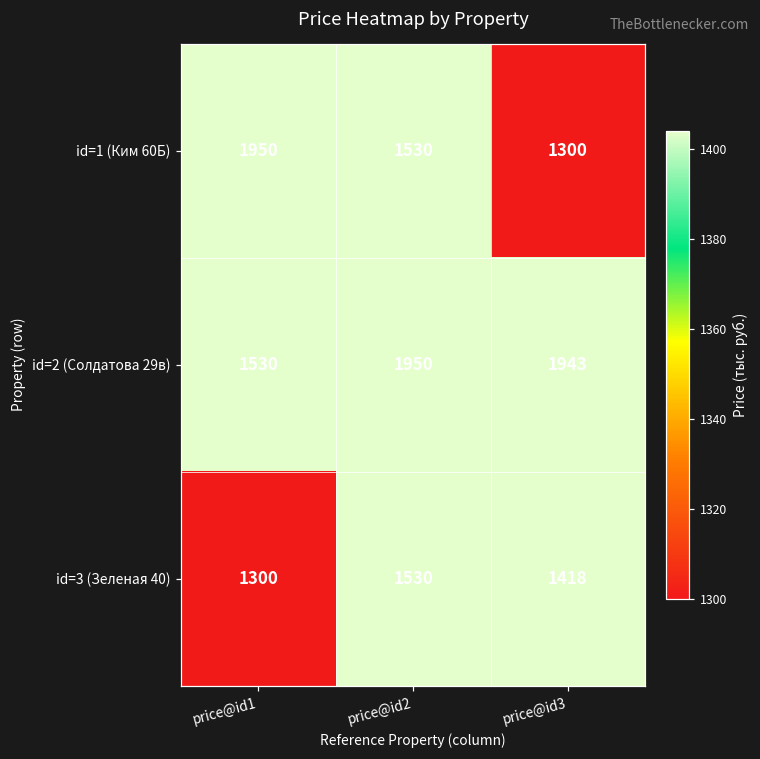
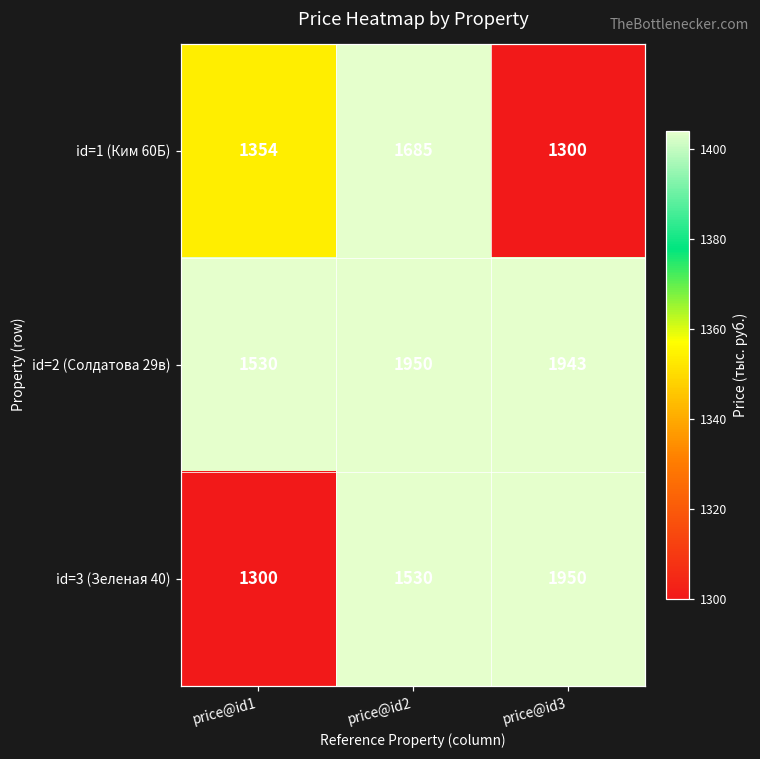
  {
    "id=1 (Ким 60Б)": {
-     "price@id1": 1950,
-     "price@id2": 1530,
+     "price@id1": 1354,
+     "price@id2": 1685,
      "price@id3": 1300
    },
    "id=2 (Солдатова 29в)": {
      "price@id1": 1530,
      "price@id2": 1950,
      "price@id3": 1943
    },
    "id=3 (Зеленая 40)": {
      "price@id1": 1300,
      "price@id2": 1530,
-     "price@id3": 1418
+     "price@id3": 1950
    }
  }
